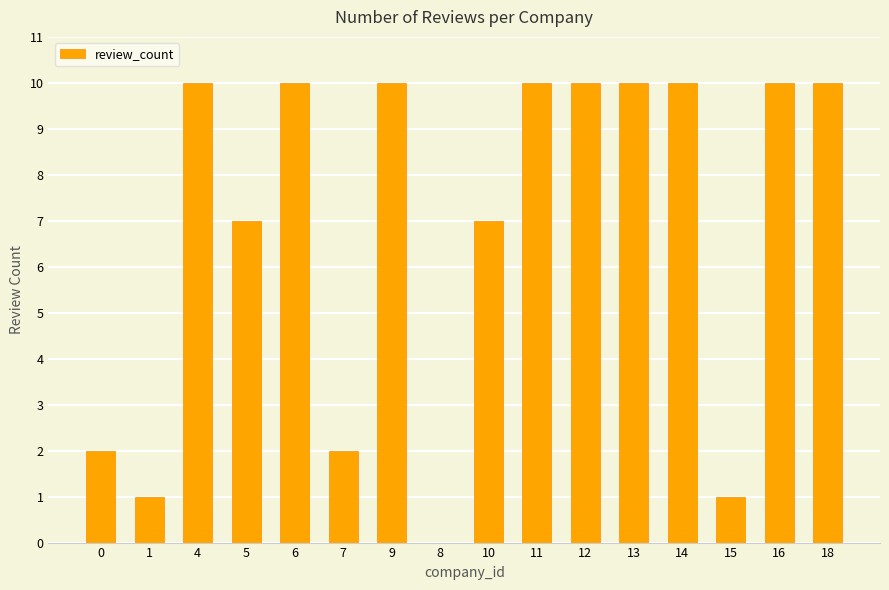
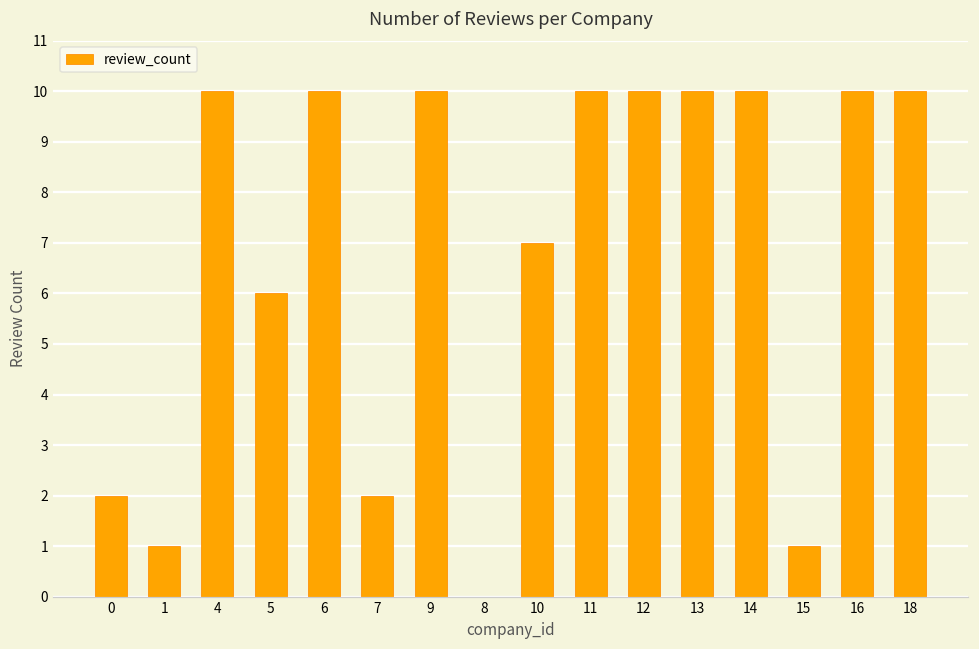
  {
    "0": 2,
    "1": 1,
    "4": 10,
-   "5": 7,
+   "5": 6,
    "6": 10,
    "7": 2,
    "9": 10,
    "8": 0,
    "10": 7,
    "11": 10,
    "12": 10,
    "13": 10,
    "14": 10,
    "15": 1,
    "16": 10,
    "18": 10
  }
